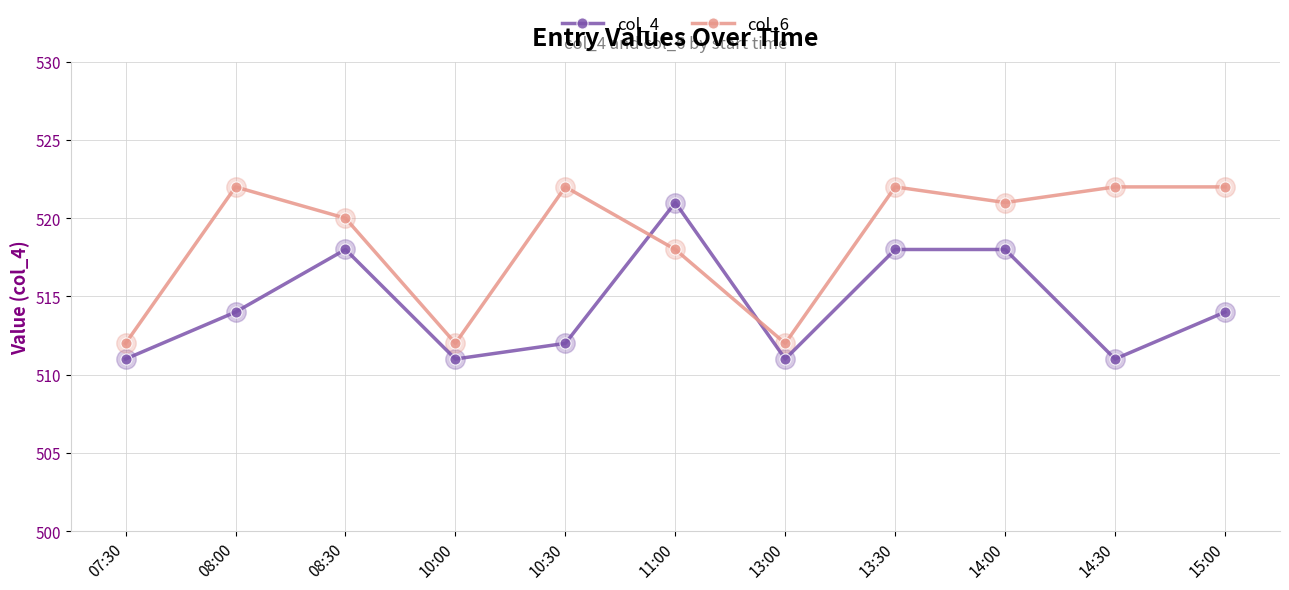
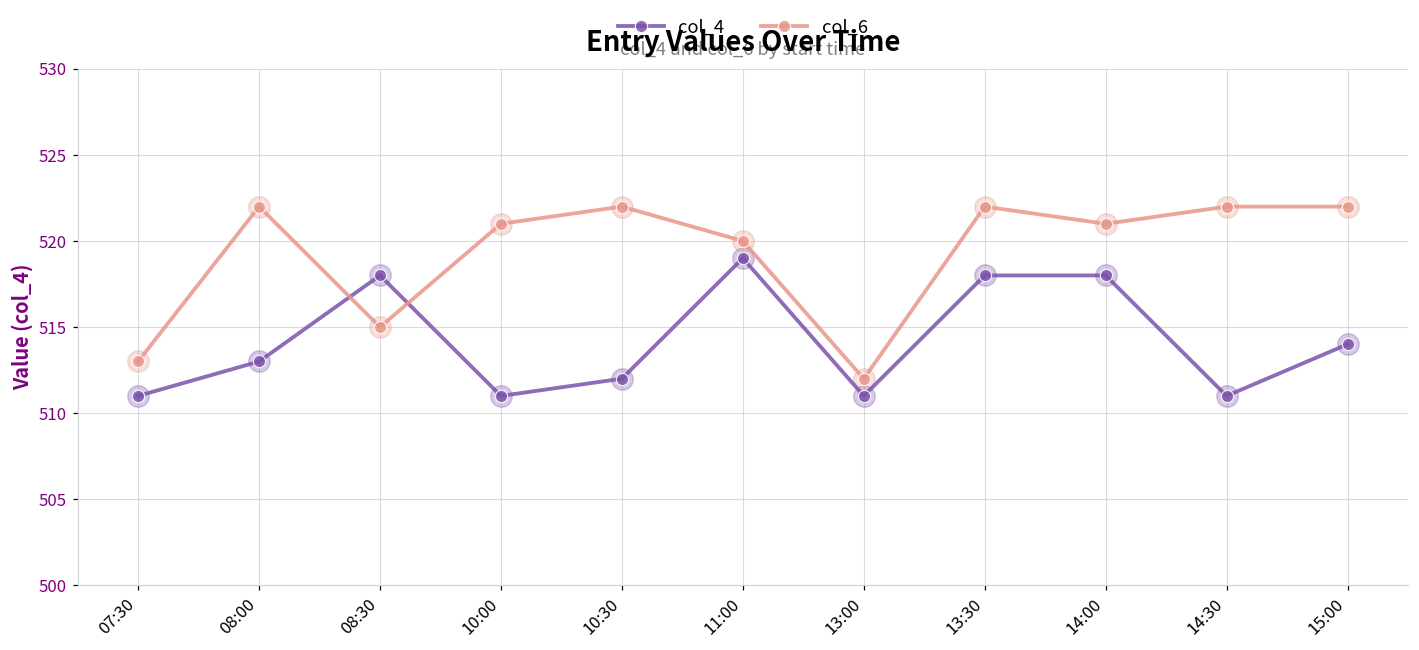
  {
    "col_4": {
      "07:30": 511,
-     "08:00": 514,
+     "08:00": 513,
      "08:30": 518,
      "10:00": 511,
      "10:30": 512,
-     "11:00": 521,
+     "11:00": 519,
      "13:00": 511,
      "13:30": 518,
      "14:00": 518,
      "14:30": 511,
      "15:00": 514
    },
    "col_6": {
-     "07:30": 512,
+     "07:30": 513,
      "08:00": 522,
-     "08:30": 520,
-     "10:00": 512,
+     "08:30": 515,
+     "10:00": 521,
      "10:30": 522,
-     "11:00": 518,
+     "11:00": 520,
      "13:00": 512,
      "13:30": 522,
      "14:00": 521,
      "14:30": 522,
      "15:00": 522
    }
  }
